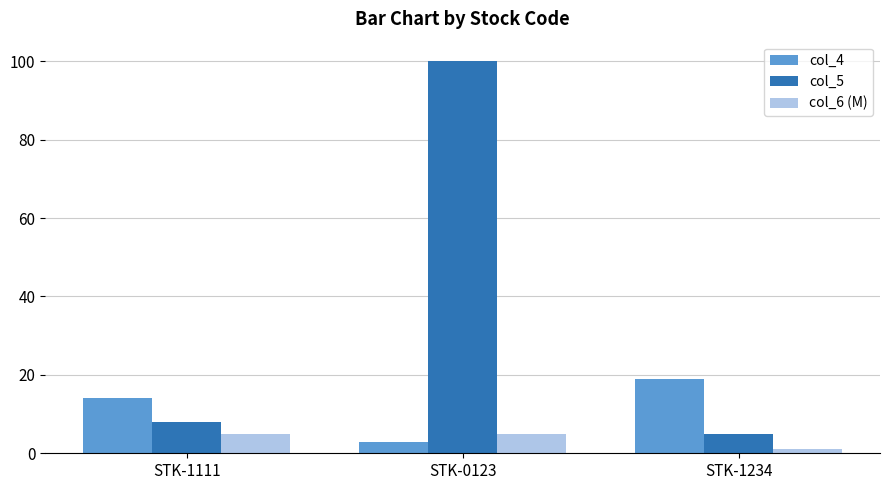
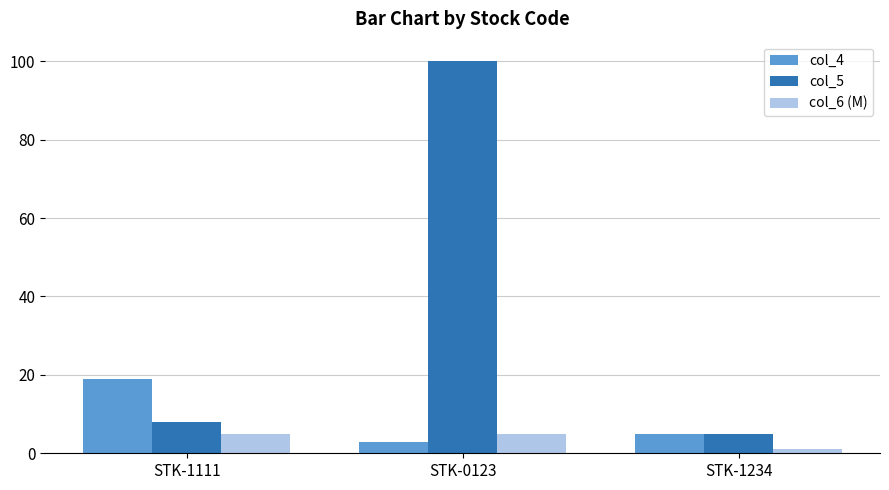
  {
    "col_4": {
-     "STK-1111": 14,
+     "STK-1111": 19,
      "STK-0123": 3,
-     "STK-1234": 19
+     "STK-1234": 5
    },
    "col_5": {
      "STK-1111": 8,
      "STK-0123": 100,
      "STK-1234": 5
    },
    "col_6 (M)": {
      "STK-1111": 5,
      "STK-0123": 5,
      "STK-1234": 1
    }
  }
